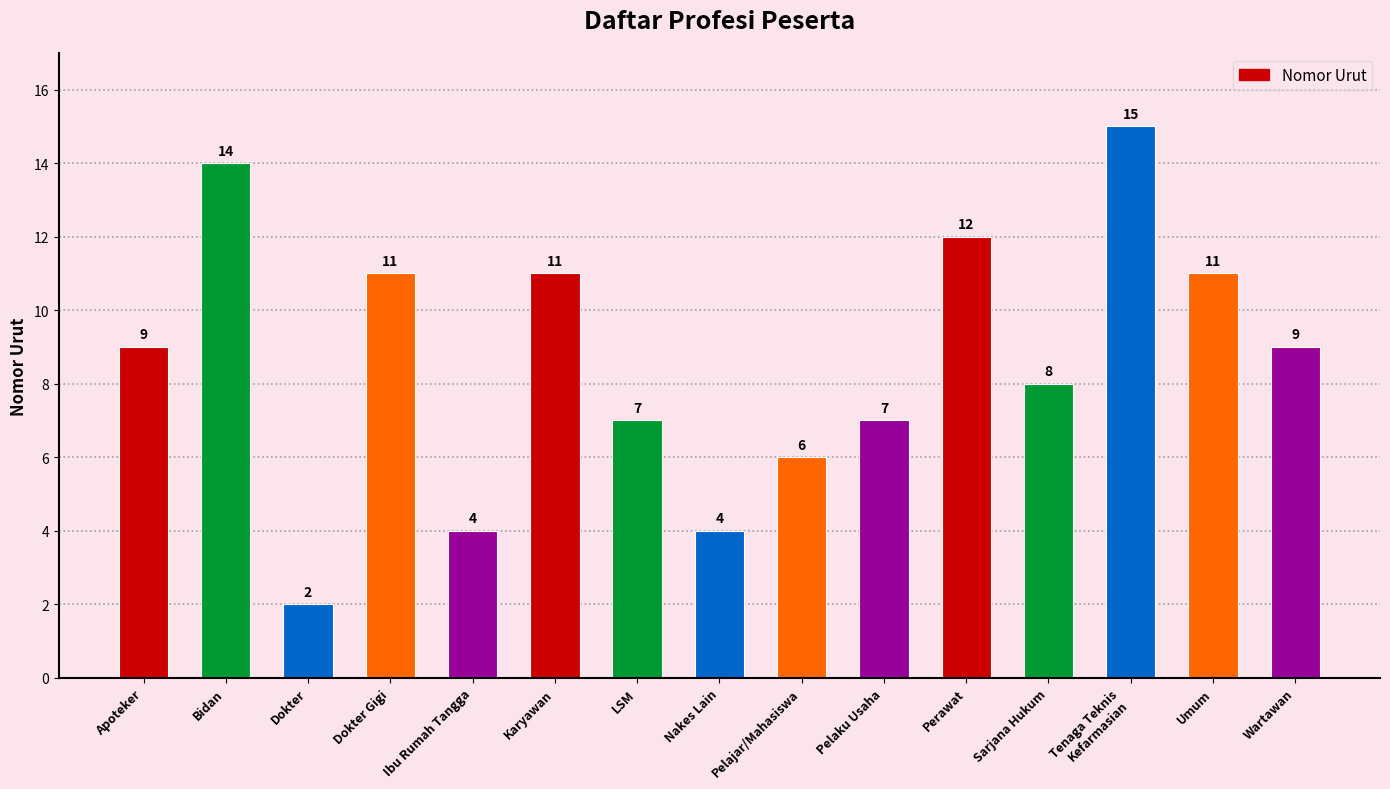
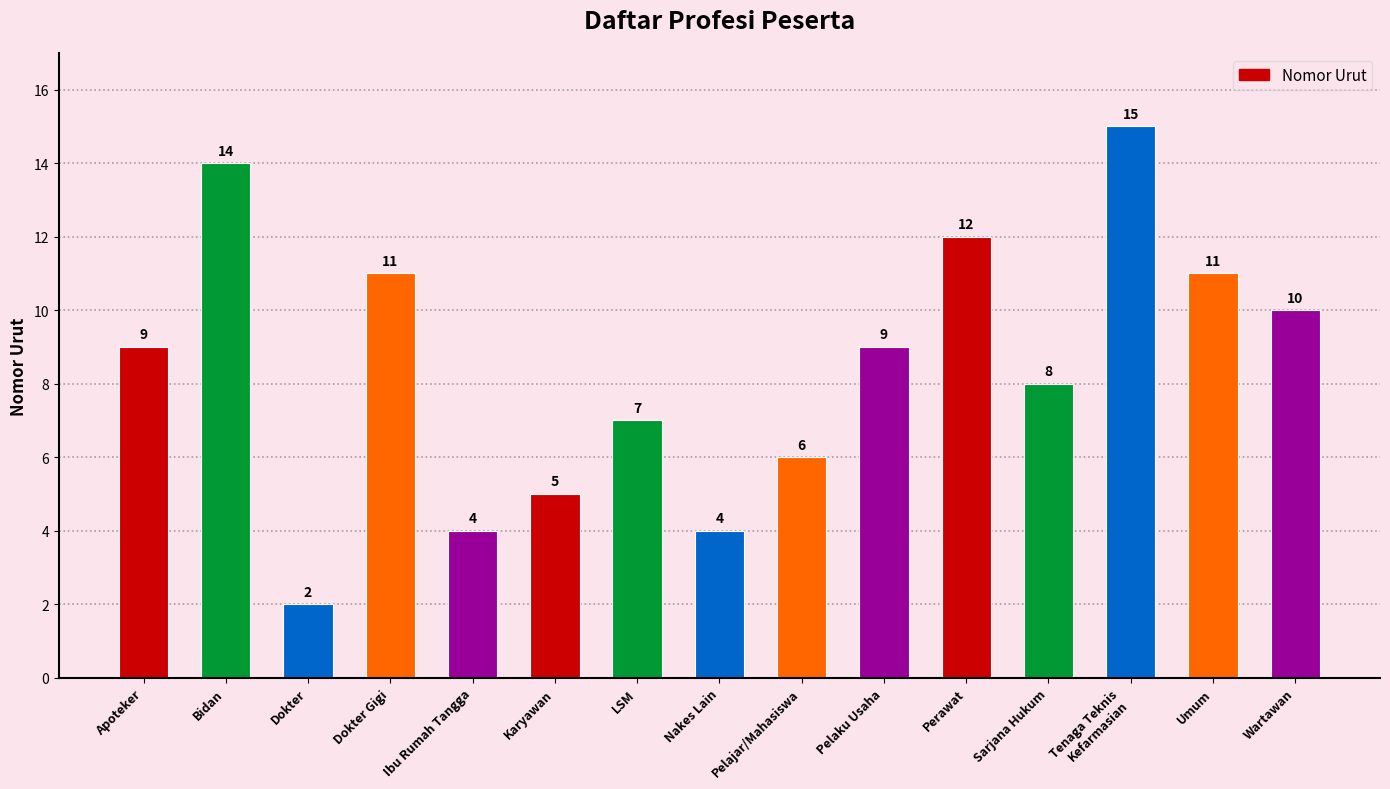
  {
    "Apoteker": 9,
    "Bidan": 14,
    "Dokter": 2,
    "Dokter Gigi": 11,
    "Ibu Rumah Tangga": 4,
-   "Karyawan": 11,
+   "Karyawan": 5,
    "LSM": 7,
    "Nakes Lain": 4,
    "Pelajar/Mahasiswa": 6,
-   "Pelaku Usaha": 7,
+   "Pelaku Usaha": 9,
    "Perawat": 12,
    "Sarjana Hukum": 8,
    "Tenaga Teknis Kefarmasian": 15,
    "Umum": 11,
-   "Wartawan": 9
+   "Wartawan": 10
  }
